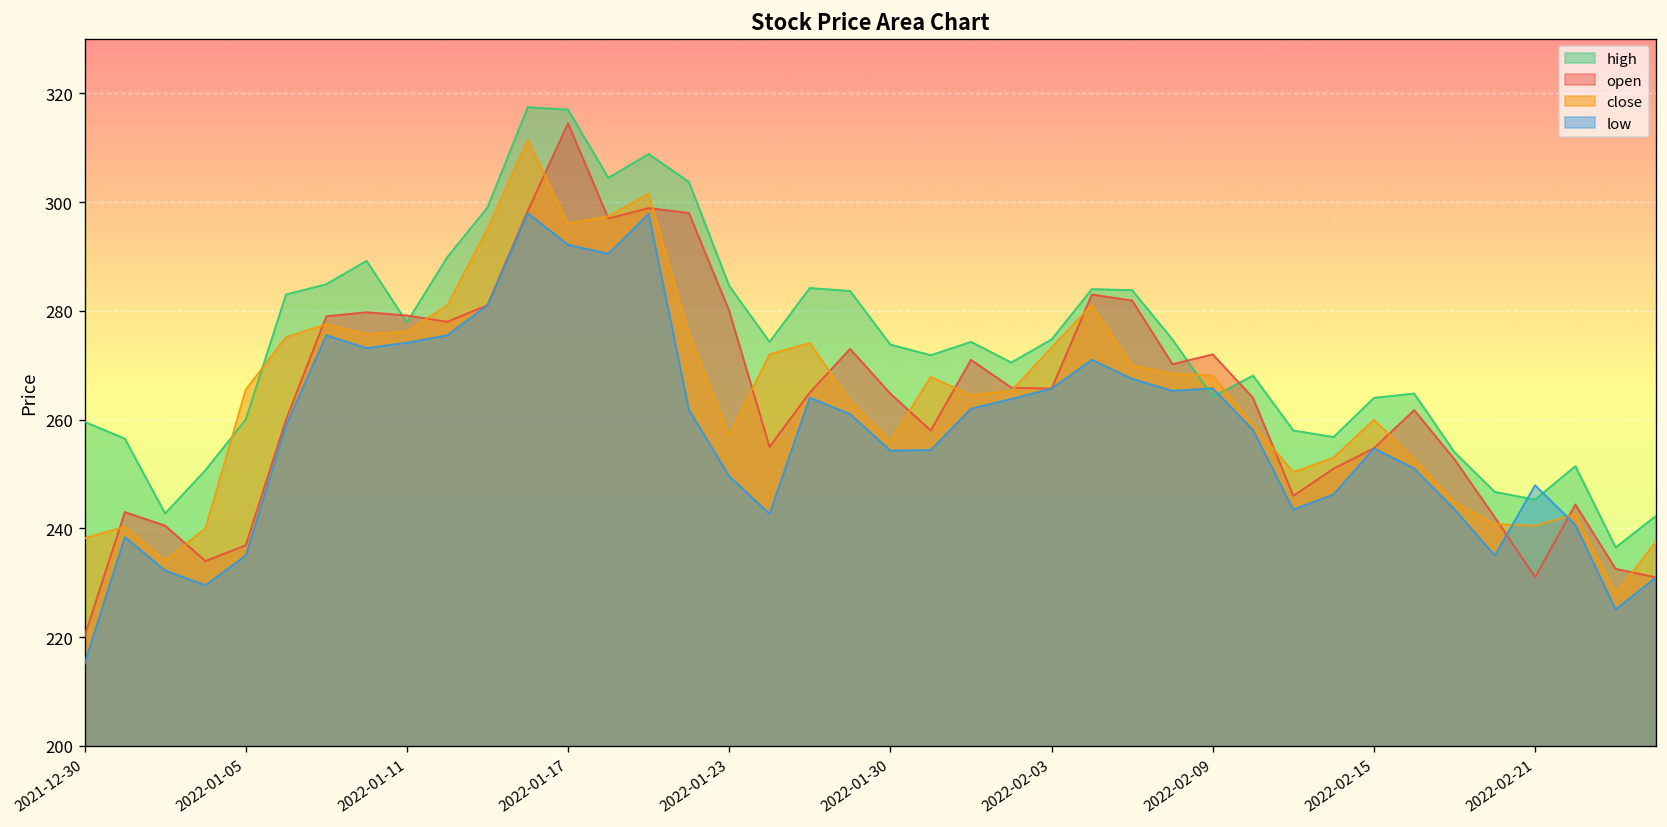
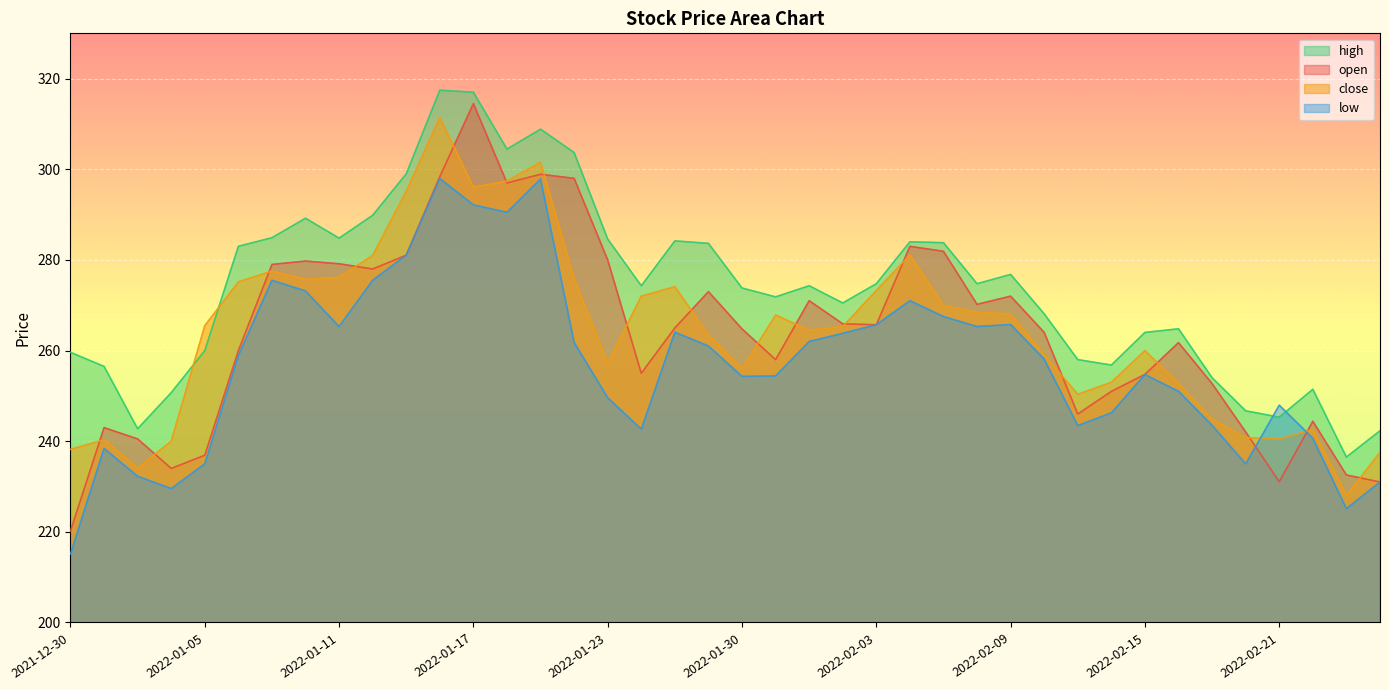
  {
    "high": {
      "2021-12-30": 260,
      "2022-01-05": 260,
-     "2022-01-11": 278,
+     "2022-01-11": 285,
      "2022-01-17": 317,
      "2022-01-23": 285,
      "2022-01-30": 274,
      "2022-02-03": 275,
-     "2022-02-09": 264,
+     "2022-02-09": 277,
      "2022-02-15": 264,
      "2022-02-21": 245
    },
    "open": {
      "2021-12-30": 220,
      "2022-01-05": 237,
      "2022-01-11": 279,
      "2022-01-17": 315,
      "2022-01-23": 280,
      "2022-01-30": 265,
      "2022-02-09": 272,
      "2022-02-21": 231
    },
    "close": {
      "2021-12-30": 238,
      "2022-01-05": 266,
      "2022-01-11": 276,
      "2022-01-17": 296,
      "2022-01-23": 257,
      "2022-01-30": 256,
      "2022-02-03": 273,
      "2022-02-09": 268,
      "2022-02-15": 260,
      "2022-02-21": 241
    },
    "low": {
      "2021-12-30": 215,
      "2022-01-05": 235,
-     "2022-01-11": 274,
+     "2022-01-11": 265,
      "2022-01-17": 292,
      "2022-01-23": 250,
      "2022-01-30": 254,
      "2022-02-09": 266,
      "2022-02-21": 248
    }
  }
